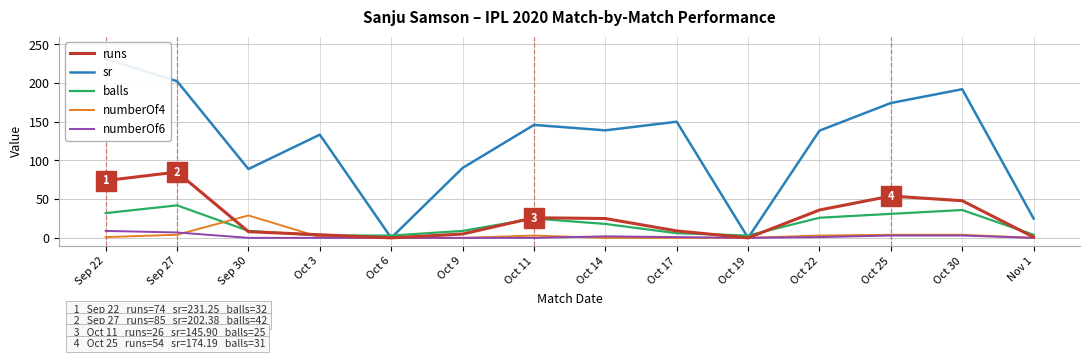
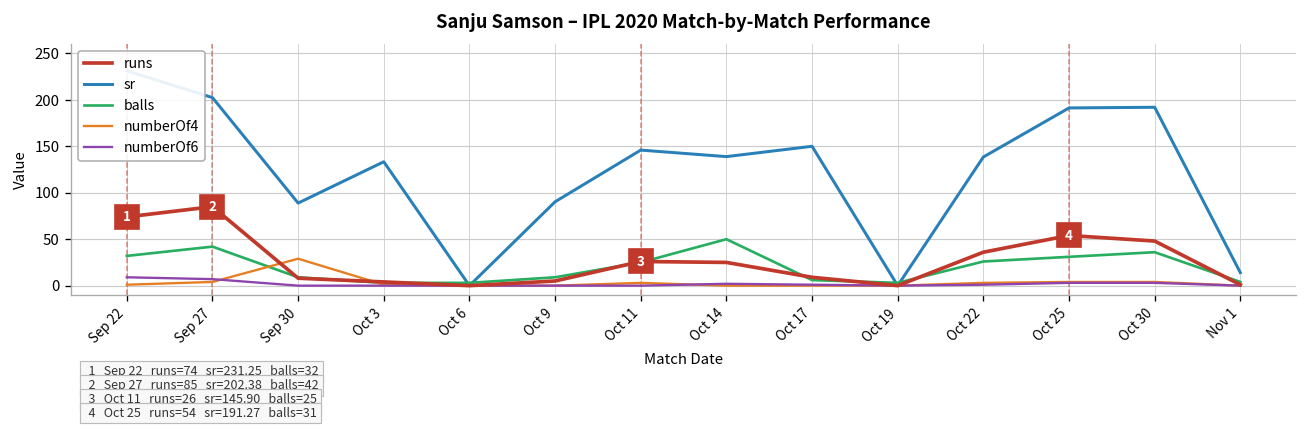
  {
    "sr": {
-     "Oct 25": 174.19,
-     "Nov 1": 30
+     "Oct 25": 191.27,
+     "Nov 1": 10
    },
    "balls": {
      "Sep 22": 30,
      "Sep 27": 40,
      "Oct 9": 10,
-     "Oct 14": 20,
+     "Oct 14": 50,
      "Oct 22": 30,
      "Oct 25": 30,
      "Oct 30": 40
    },
    "numberOf4": {
      "Sep 22": 0,
      "Sep 30": 30
    },
    "numberOf6": {
      "Sep 22": 10,
      "Sep 30": 0
    }
  }
